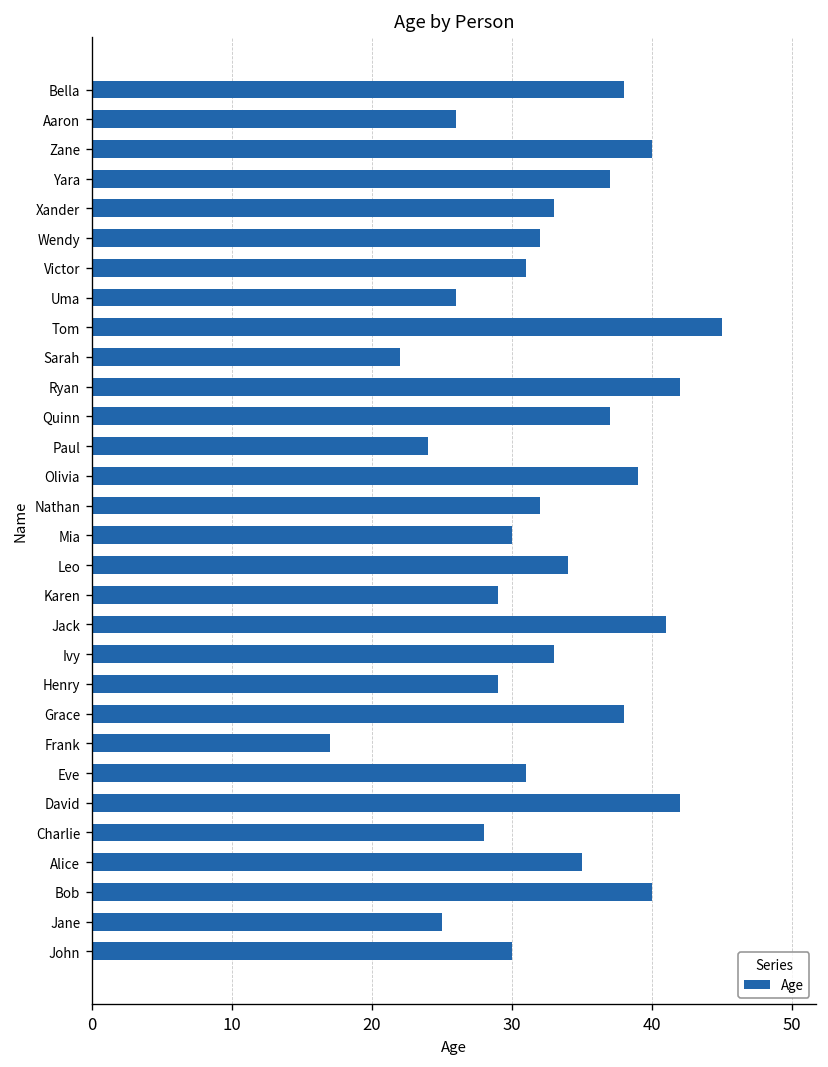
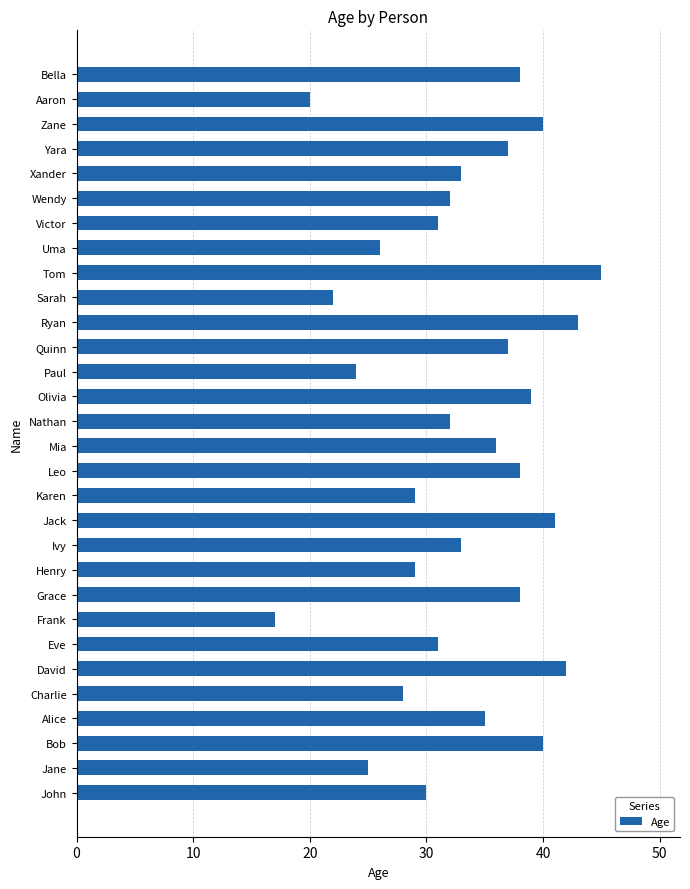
  {
    "Bella": 38,
-   "Aaron": 26,
+   "Aaron": 20,
    "Zane": 40,
    "Yara": 37,
    "Xander": 33,
    "Wendy": 32,
    "Victor": 31,
    "Uma": 26,
    "Tom": 45,
    "Sarah": 22,
-   "Ryan": 42,
+   "Ryan": 43,
    "Quinn": 37,
    "Paul": 24,
    "Olivia": 39,
    "Nathan": 32,
-   "Mia": 30,
-   "Leo": 34,
+   "Mia": 36,
+   "Leo": 38,
    "Karen": 29,
    "Jack": 41,
    "Ivy": 33,
    "Henry": 29,
    "Grace": 38,
    "Frank": 17,
    "Eve": 31,
    "David": 42,
    "Charlie": 28,
    "Alice": 35,
    "Bob": 40,
    "Jane": 25,
    "John": 30
  }
